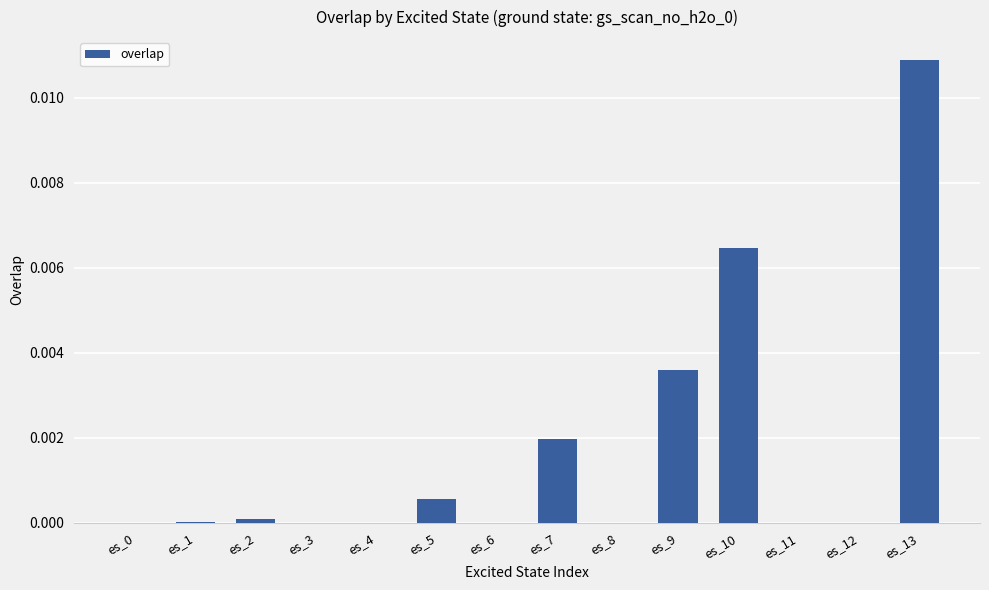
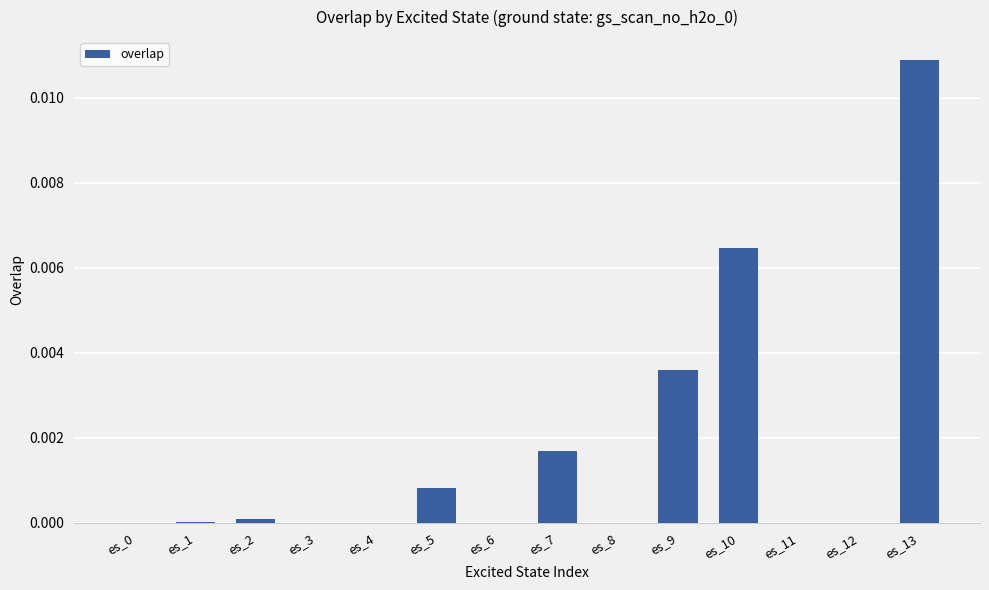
  {
    "es_2": 0.0001,
-   "es_5": 0.0006,
-   "es_7": 0.0020,
+   "es_5": 0.0008,
+   "es_7": 0.0017,
    "es_9": 0.0036,
    "es_10": 0.0065,
    "es_13": 0.0109
  }
